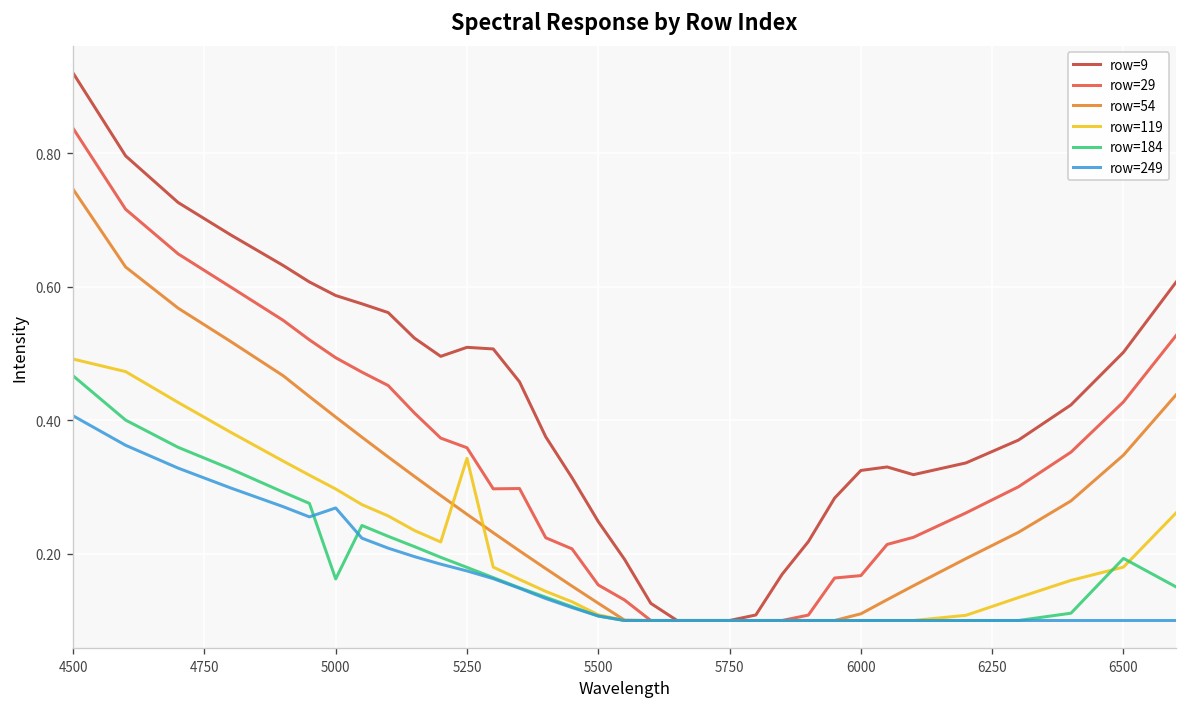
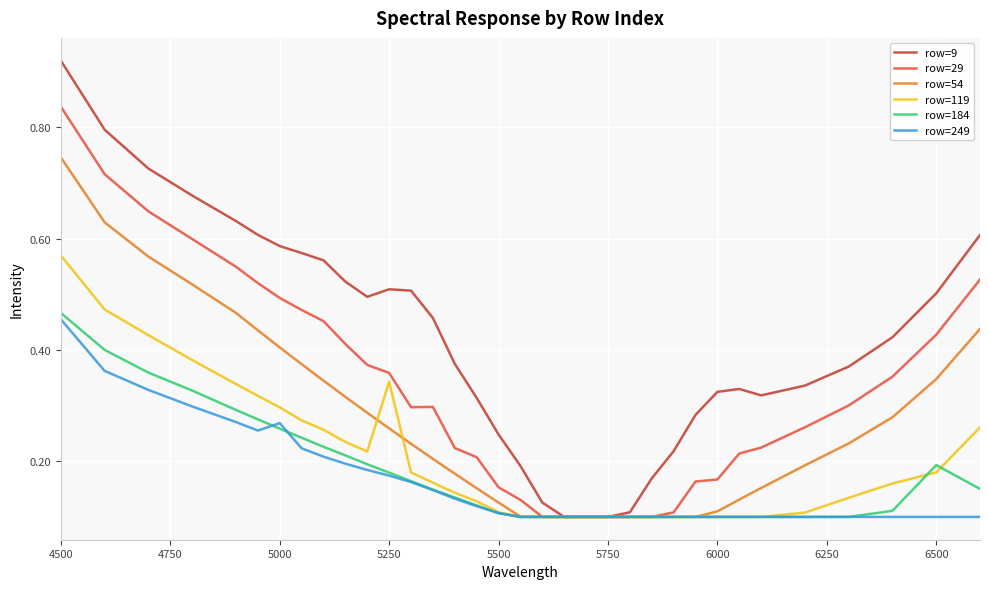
  {
    "row=119": {
-     "4500": 0.49,
+     "4500": 0.57,
      "5000": 0.30,
      "5250": 0.34,
      "6500": 0.18
    },
    "row=184": {
      "4500": 0.47,
-     "5000": 0.16,
+     "5000": 0.26,
      "5250": 0.18,
      "6500": 0.19
    },
    "row=249": {
-     "4500": 0.41,
+     "4500": 0.45,
      "5000": 0.27,
      "5250": 0.17,
      "6500": 0.10
    }
  }
